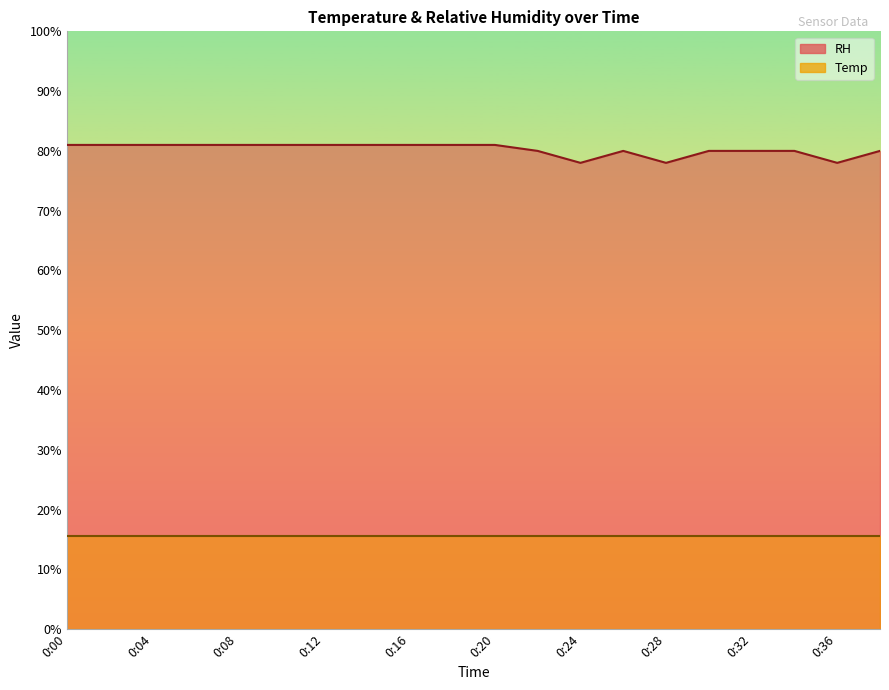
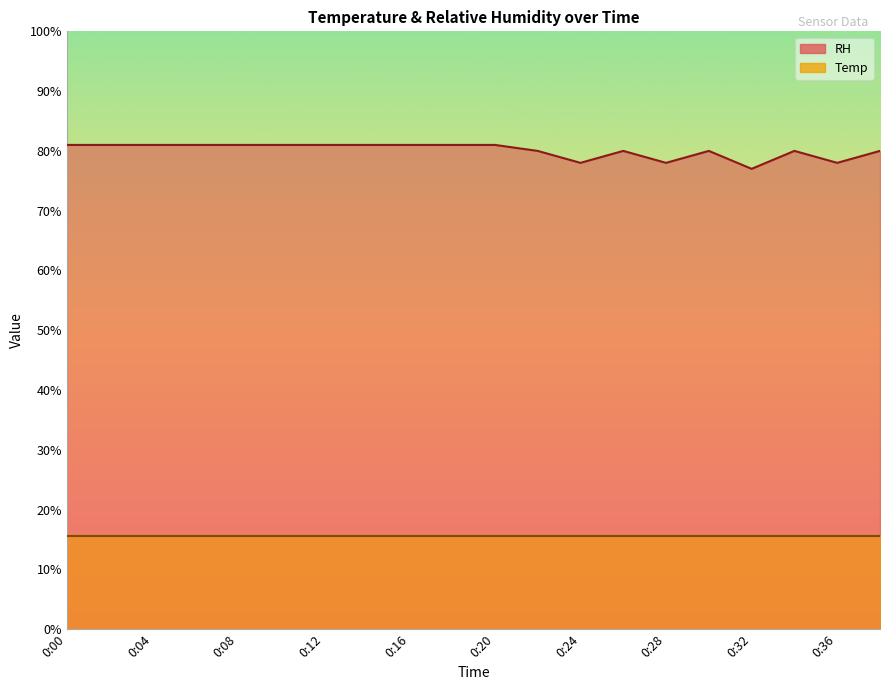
  {
    "RH": {
      "0:00": "81%",
      "0:04": "81%",
      "0:08": "81%",
      "0:12": "81%",
      "0:16": "81%",
      "0:20": "81%",
      "0:24": "78%",
      "0:28": "78%",
-     "0:32": "80%",
+     "0:32": "77%",
      "0:36": "78%"
    },
    "Temp": {
      "0:00": "16%",
      "0:04": "16%",
      "0:08": "16%",
      "0:12": "16%",
      "0:16": "16%",
      "0:20": "16%",
      "0:24": "16%",
      "0:28": "16%",
      "0:32": "16%",
      "0:36": "16%"
    }
  }
